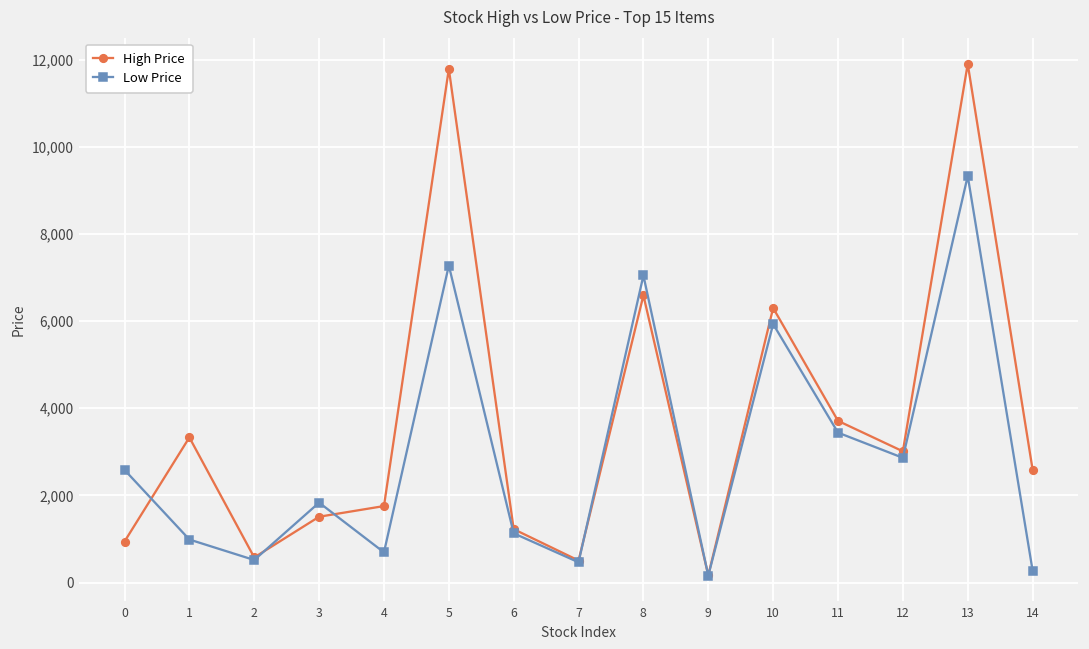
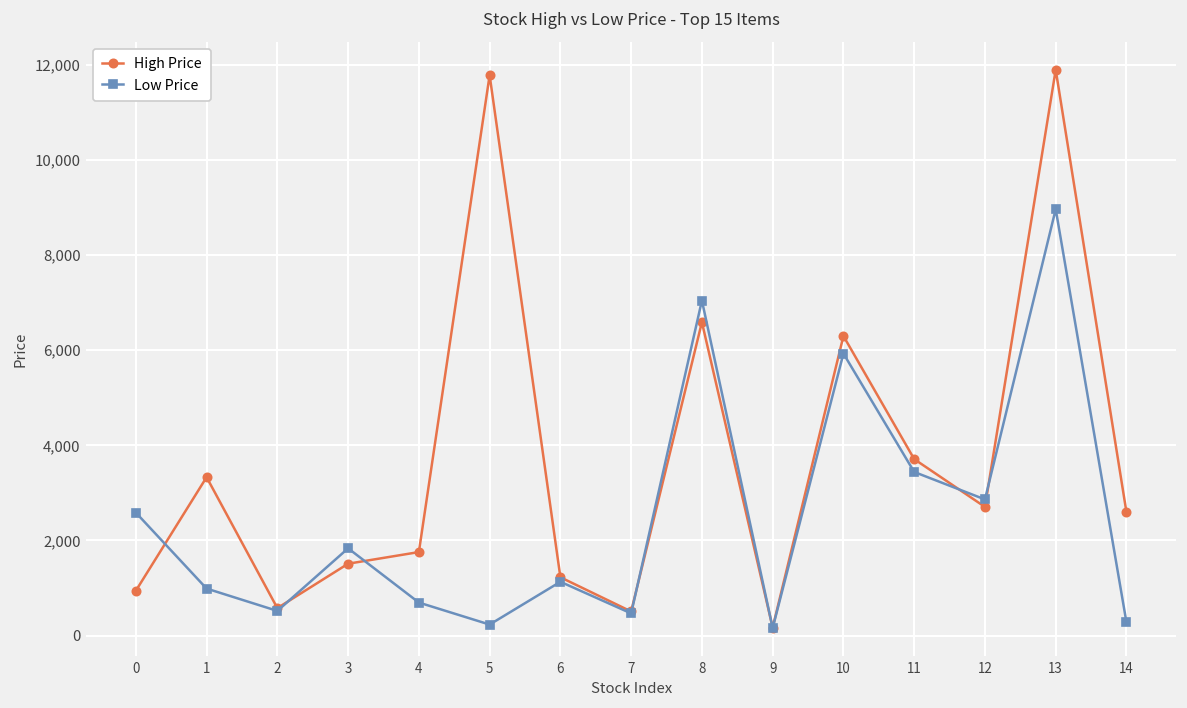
  {
    "High Price": {
      "0": "900",
      "1": "3,300",
      "3": "1,500",
      "4": "1,800",
      "5": "11,800",
      "6": "1,200",
      "8": "6,600",
      "10": "6,300",
      "11": "3,700",
-     "12": "3,000",
+     "12": "2,700",
      "13": "11,900",
      "14": "2,600"
    },
    "Low Price": {
      "0": "2,600",
      "1": "1,000",
      "3": "1,800",
      "4": "700",
-     "5": "7,300",
+     "5": "200",
      "6": "1,100",
      "8": "7,000",
      "10": "5,900",
      "11": "3,400",
      "12": "2,900",
-     "13": "9,300",
+     "13": "9,000",
      "14": "300"
    }
  }
